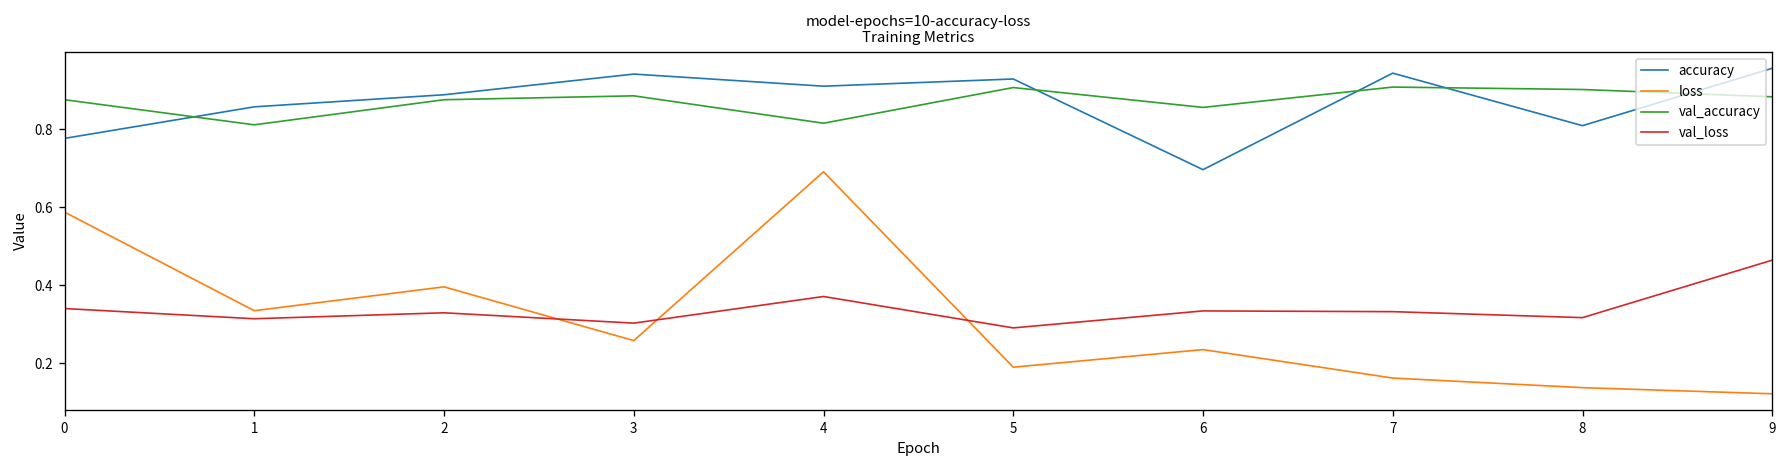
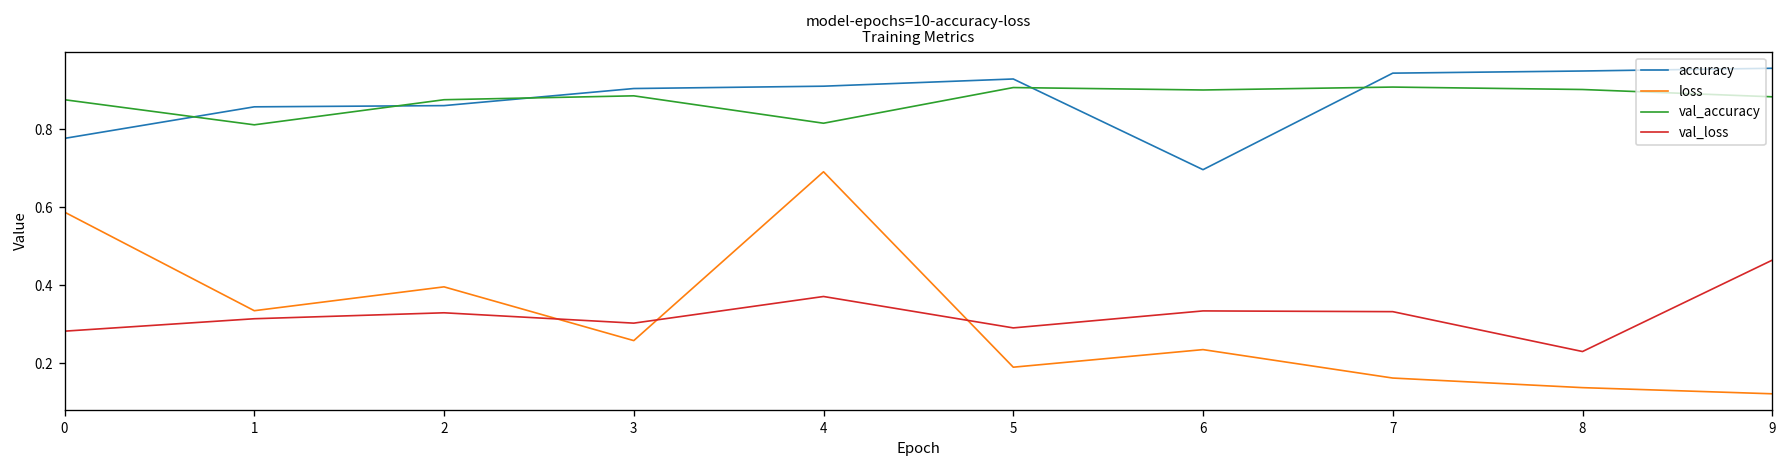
  {
    "accuracy": {
      "0": 0.78,
      "1": 0.86,
-     "2": 0.89,
-     "3": 0.94,
+     "2": 0.86,
+     "3": 0.90,
      "4": 0.91,
      "5": 0.93,
      "6": 0.70,
      "7": 0.94,
-     "8": 0.81,
+     "8": 0.95,
      "9": 0.96
    },
    "loss": {
      "0": 0.59,
      "1": 0.33,
      "2": 0.40,
      "3": 0.26,
      "4": 0.69,
      "5": 0.19,
      "6": 0.23,
      "7": 0.16,
      "8": 0.14,
      "9": 0.12
    },
    "val_accuracy": {
      "0": 0.88,
      "1": 0.81,
      "2": 0.88,
      "3": 0.89,
      "4": 0.82,
      "5": 0.91,
-     "6": 0.86,
+     "6": 0.90,
      "7": 0.91,
      "8": 0.90,
      "9": 0.88
    },
    "val_loss": {
-     "0": 0.34,
+     "0": 0.28,
      "1": 0.31,
      "2": 0.33,
      "3": 0.30,
      "4": 0.37,
      "5": 0.29,
      "6": 0.33,
      "7": 0.33,
-     "8": 0.32,
+     "8": 0.23,
      "9": 0.46
    }
  }
